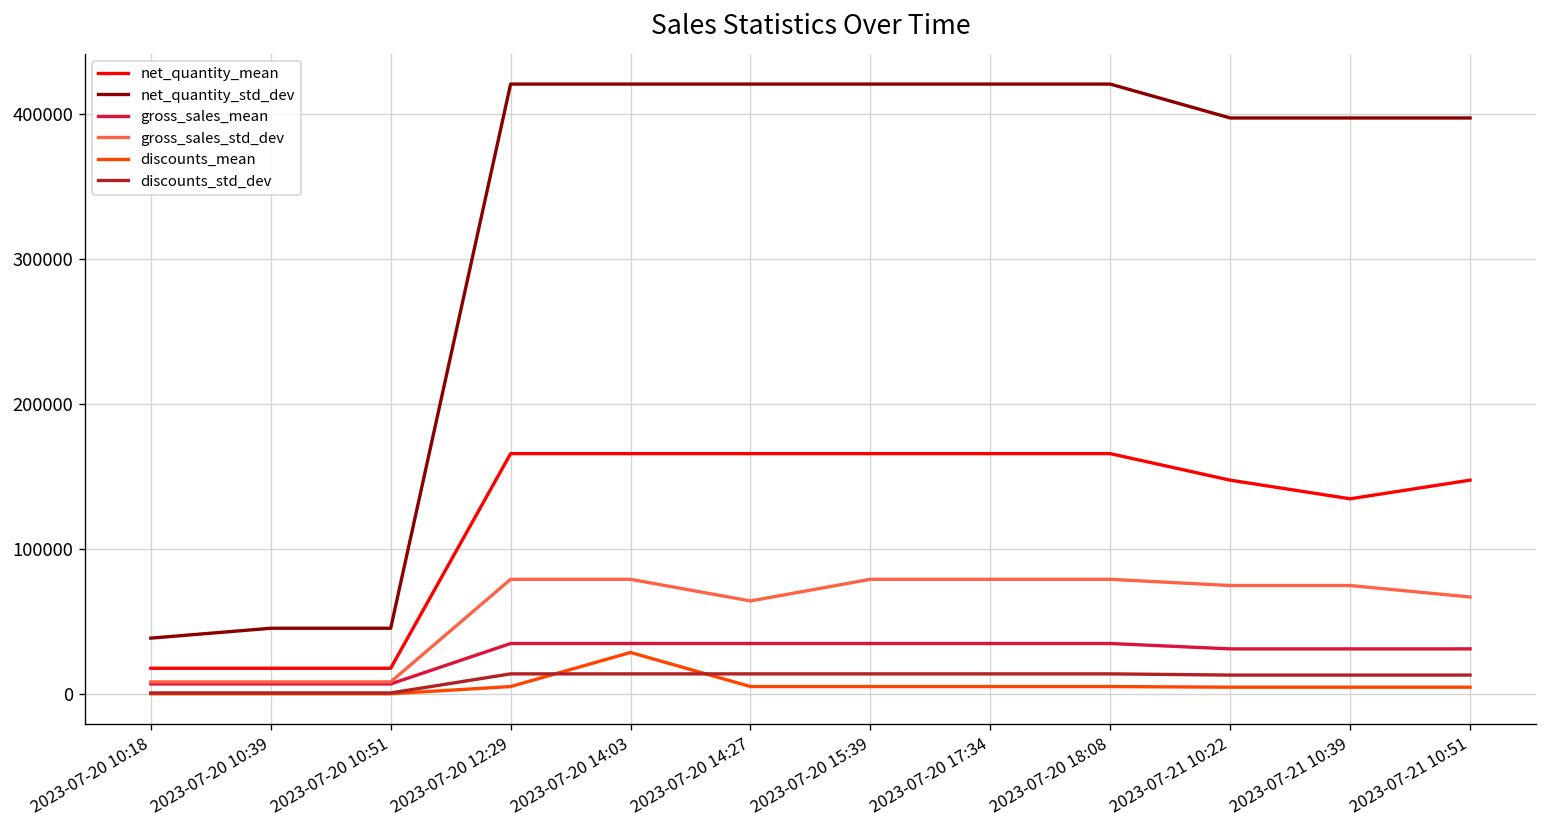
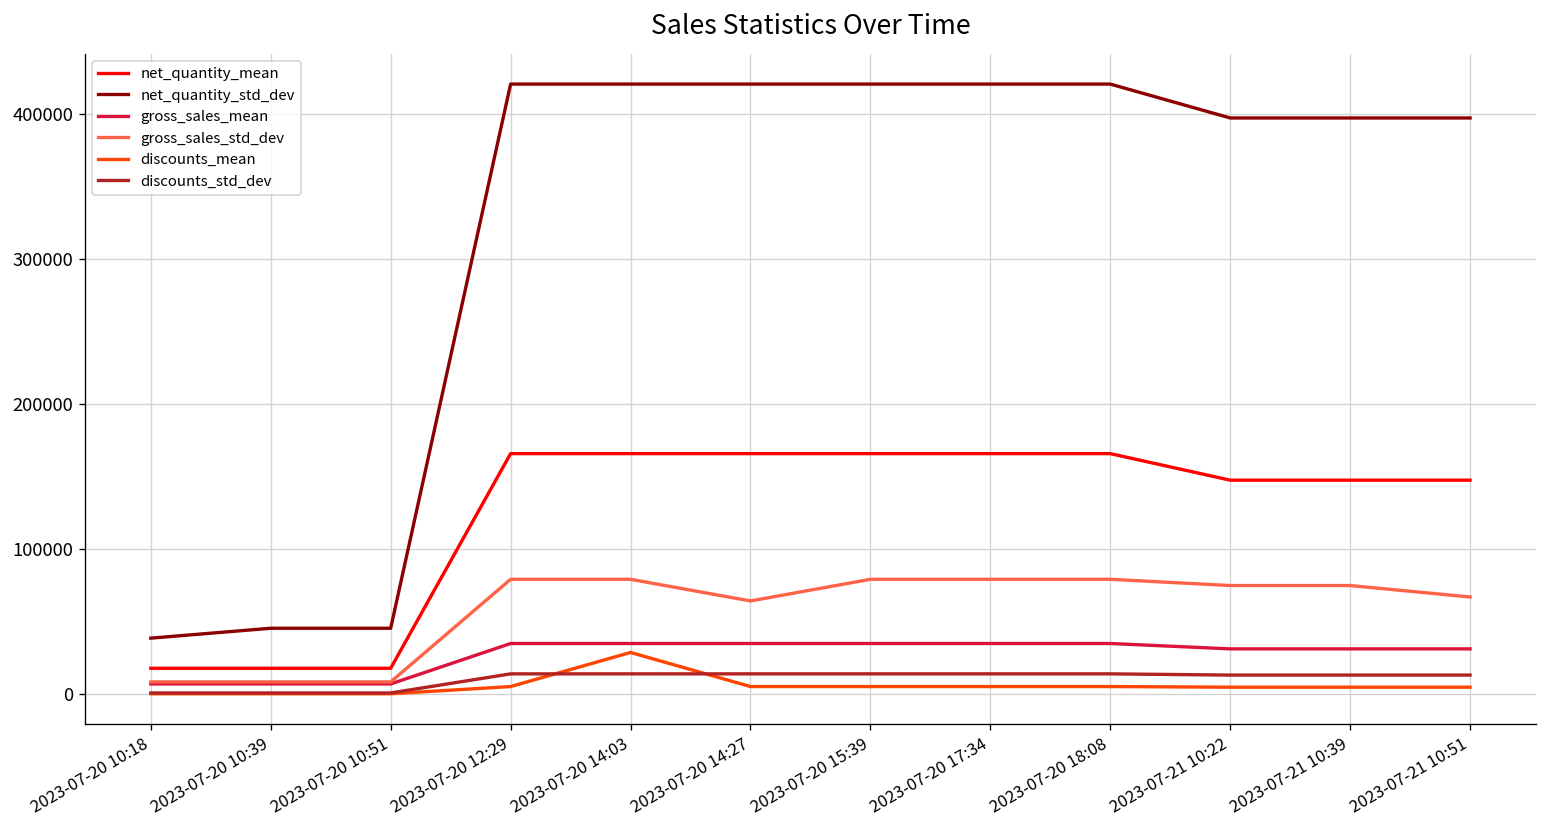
  {
    "net_quantity_mean": {
      "2023-07-20 10:18": 18000,
      "2023-07-20 10:39": 18000,
      "2023-07-20 10:51": 18000,
      "2023-07-20 12:29": 166000,
      "2023-07-20 14:03": 166000,
      "2023-07-20 14:27": 166000,
      "2023-07-20 15:39": 166000,
      "2023-07-20 17:34": 166000,
      "2023-07-20 18:08": 166000,
      "2023-07-21 10:22": 148000,
-     "2023-07-21 10:39": 135000,
+     "2023-07-21 10:39": 148000,
      "2023-07-21 10:51": 148000
    },
    "net_quantity_std_dev": {
      "2023-07-20 10:18": 39000,
      "2023-07-20 10:39": 45000,
      "2023-07-20 10:51": 45000,
      "2023-07-20 12:29": 420000,
      "2023-07-20 14:03": 420000,
      "2023-07-20 14:27": 420000,
      "2023-07-20 15:39": 420000,
      "2023-07-20 17:34": 420000,
      "2023-07-20 18:08": 420000,
      "2023-07-21 10:22": 397000,
      "2023-07-21 10:39": 397000,
      "2023-07-21 10:51": 397000
    },
    "gross_sales_std_dev": {
      "2023-07-20 12:29": 79000,
      "2023-07-20 14:03": 79000,
      "2023-07-20 14:27": 64000,
      "2023-07-20 15:39": 79000,
      "2023-07-20 17:34": 79000,
      "2023-07-20 18:08": 79000,
      "2023-07-21 10:22": 75000,
      "2023-07-21 10:39": 75000,
      "2023-07-21 10:51": 67000
    },
    "discounts_mean": {
      "2023-07-20 12:29": 5000,
      "2023-07-20 14:03": 29000,
      "2023-07-20 14:27": 5000,
      "2023-07-20 15:39": 5000,
      "2023-07-20 17:34": 5000,
      "2023-07-20 18:08": 5000,
      "2023-07-21 10:22": 5000,
      "2023-07-21 10:39": 5000,
      "2023-07-21 10:51": 5000
    }
  }
